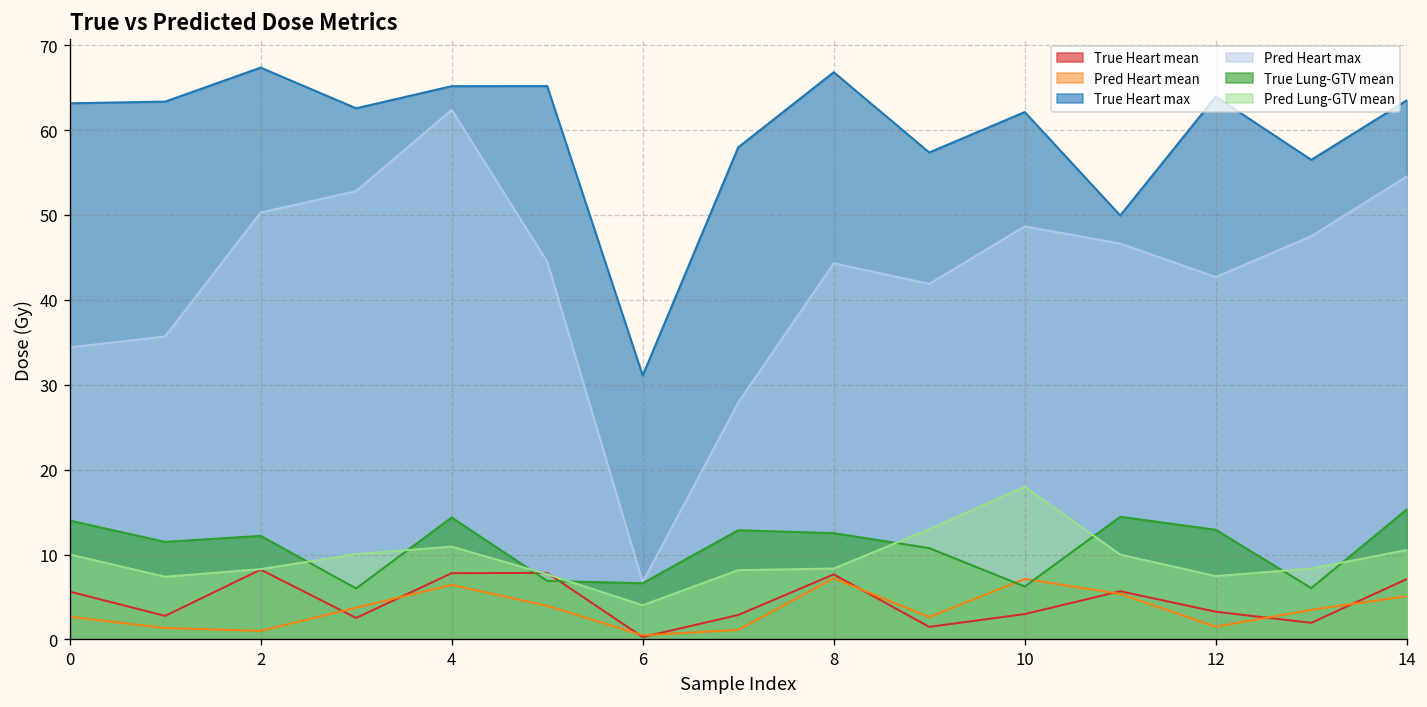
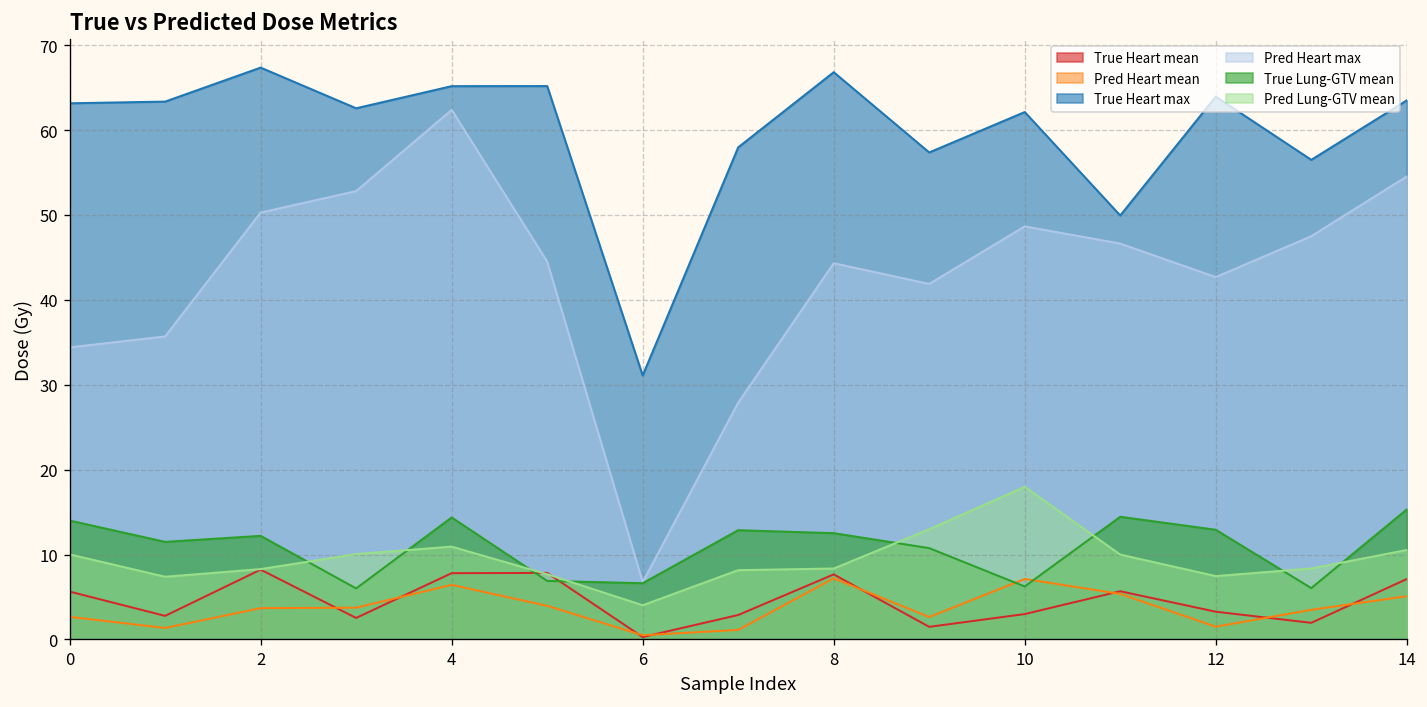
  {
    "True Heart mean": {
      "0": 6,
      "4": 8,
      "8": 8,
      "10": 3,
      "12": 3,
      "14": 7
    },
    "Pred Heart mean": {
      "0": 3,
-     "2": 1,
+     "2": 4,
      "4": 6,
      "8": 7,
      "10": 7,
      "12": 2,
      "14": 5
    },
    "True Heart max": {
      "0": 63,
      "2": 67,
      "4": 65,
      "6": 31,
      "8": 67,
      "10": 62,
      "14": 63
    },
    "Pred Heart max": {
      "0": 34,
      "2": 50,
      "4": 62,
      "8": 44,
      "10": 49,
      "12": 43,
      "14": 55
    },
    "True Lung-GTV mean": {
      "0": 14,
      "2": 12,
      "4": 14,
      "8": 13,
      "10": 6,
      "12": 13,
      "14": 15
    },
    "Pred Lung-GTV mean": {
      "0": 10,
      "4": 11,
      "6": 4,
      "8": 8,
      "10": 18,
      "12": 7,
      "14": 11
    }
  }
